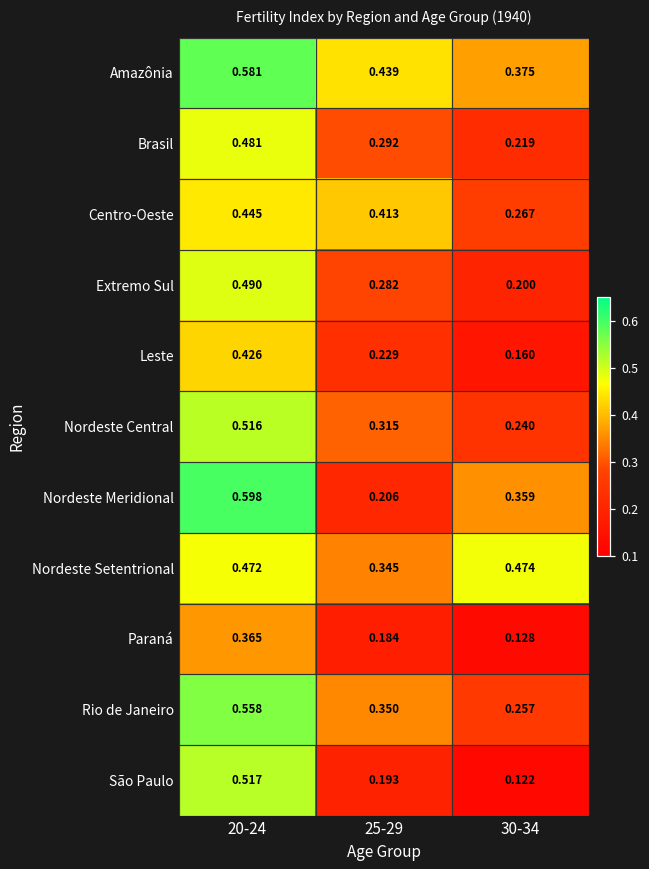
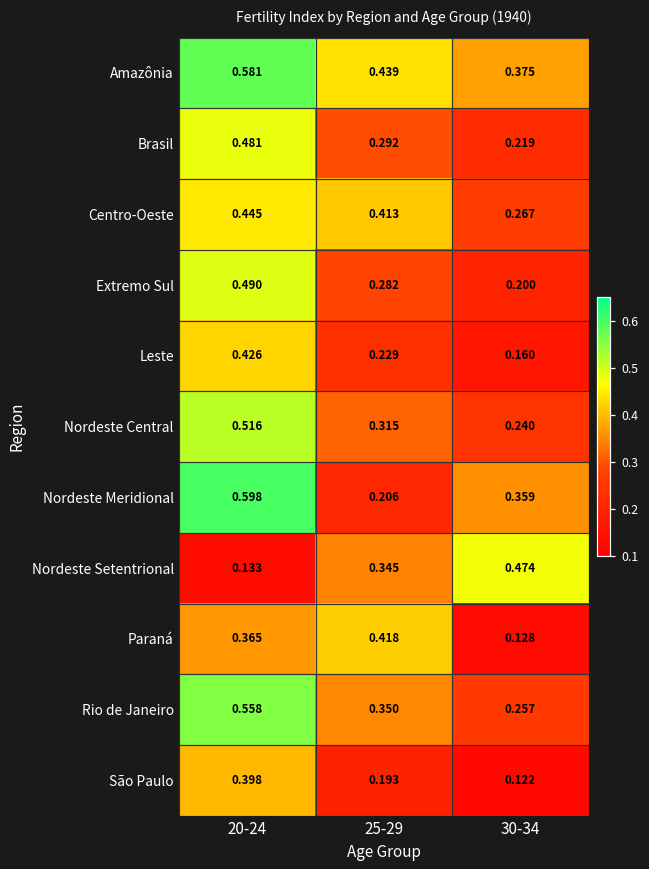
  {
    "Amazônia": {
      "20-24": 0.581,
      "25-29": 0.439,
      "30-34": 0.375
    },
    "Brasil": {
      "20-24": 0.481,
      "25-29": 0.292,
      "30-34": 0.219
    },
    "Centro-Oeste": {
      "20-24": 0.445,
      "25-29": 0.413,
      "30-34": 0.267
    },
    "Extremo Sul": {
      "20-24": 0.490,
      "25-29": 0.282,
      "30-34": 0.200
    },
    "Leste": {
      "20-24": 0.426,
      "25-29": 0.229,
      "30-34": 0.160
    },
    "Nordeste Central": {
      "20-24": 0.516,
      "25-29": 0.315,
      "30-34": 0.240
    },
    "Nordeste Meridional": {
      "20-24": 0.598,
      "25-29": 0.206,
      "30-34": 0.359
    },
    "Nordeste Setentrional": {
-     "20-24": 0.472,
+     "20-24": 0.133,
      "25-29": 0.345,
      "30-34": 0.474
    },
    "Paraná": {
      "20-24": 0.365,
-     "25-29": 0.184,
+     "25-29": 0.418,
      "30-34": 0.128
    },
    "Rio de Janeiro": {
      "20-24": 0.558,
      "25-29": 0.350,
      "30-34": 0.257
    },
    "São Paulo": {
-     "20-24": 0.517,
+     "20-24": 0.398,
      "25-29": 0.193,
      "30-34": 0.122
    }
  }
